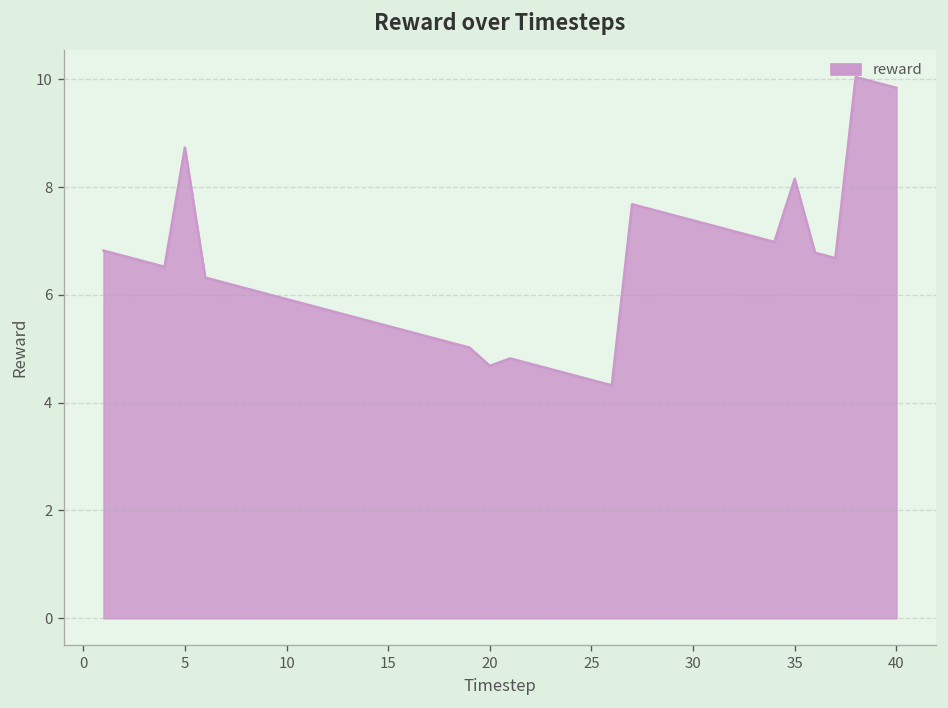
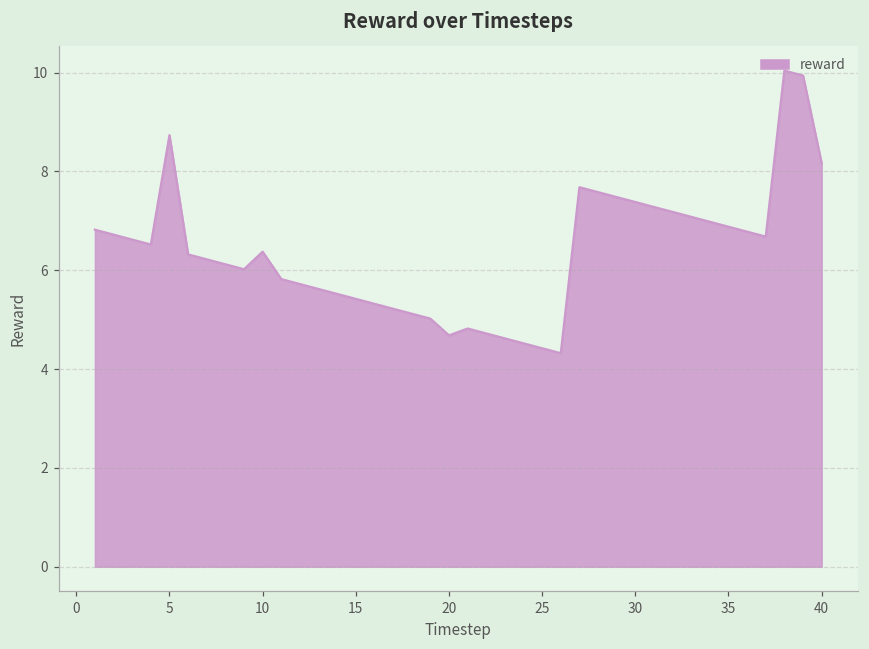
  {
    "5": 8.7,
-   "10": 5.9,
+   "10": 6.4,
    "15": 5.4,
    "20": 4.7,
    "25": 4.4,
    "30": 7.4,
-   "35": 8.2,
-   "40": 9.8
+   "35": 6.9,
+   "40": 8.2
  }
